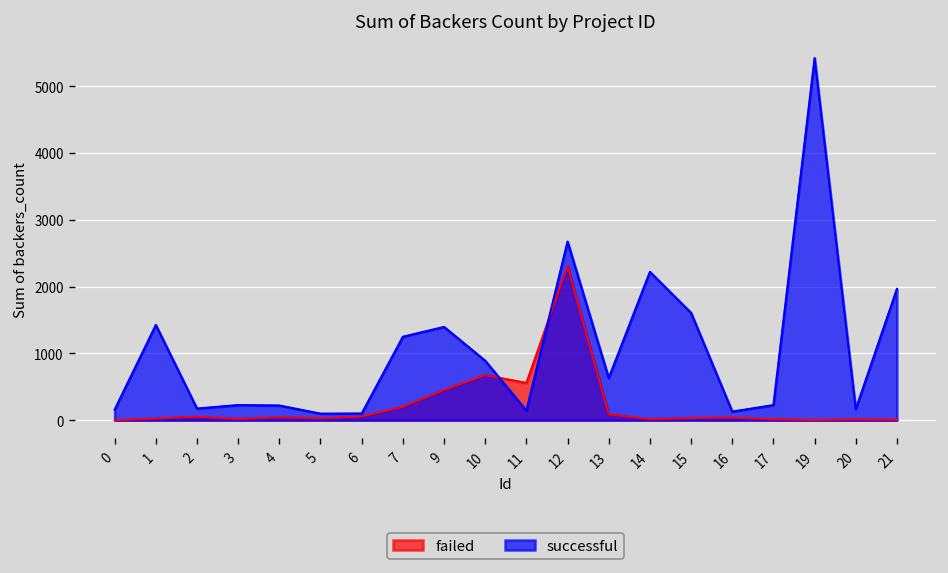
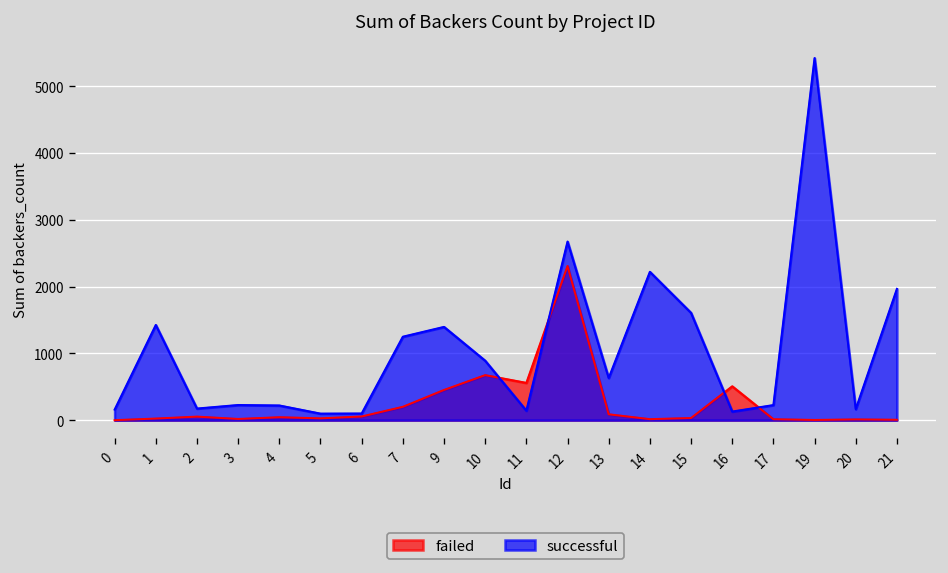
  {
    "failed": {
      "0": 0,
      "1": 0,
      "2": 100,
      "3": 0,
      "4": 0,
      "5": 0,
      "7": 200,
      "9": 500,
      "10": 700,
      "11": 600,
      "12": 2300,
      "13": 100,
      "14": 0,
      "15": 0,
-     "16": 0,
+     "16": 500,
      "17": 0,
      "19": 0,
      "20": 0,
      "21": 0
    },
    "successful": {
      "0": 200,
      "1": 1400,
      "2": 200,
      "3": 200,
      "4": 200,
      "5": 100,
      "7": 1200,
      "9": 1400,
      "10": 900,
      "11": 100,
      "12": 2700,
      "13": 600,
      "14": 2200,
      "15": 1600,
      "16": 100,
      "17": 200,
      "19": 5400,
      "20": 200,
      "21": 2000
    }
  }
